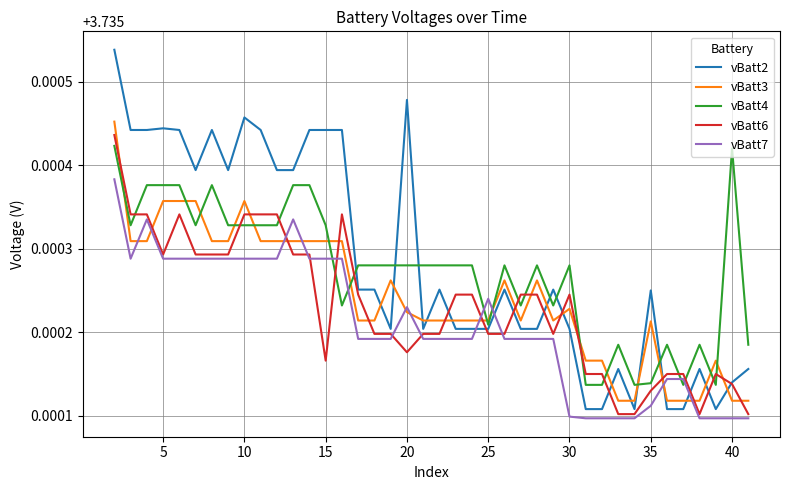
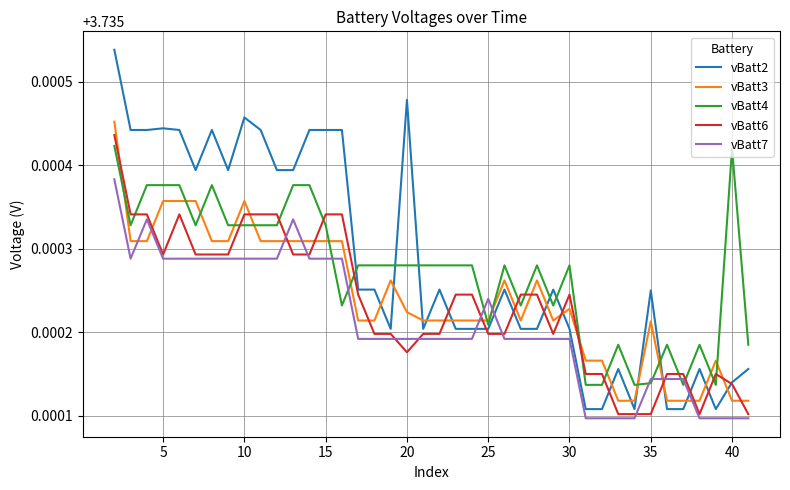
  {
    "vBatt2": {
      "5": 3.73544,
      "10": 3.73546,
      "15": 3.73544,
      "20": 3.73548,
      "25": 3.73520,
      "30": 3.73520,
      "35": 3.73525
    },
    "vBatt3": {
      "5": 3.73536,
      "10": 3.73536,
      "15": 3.73531,
      "20": 3.73522,
      "25": 3.73521,
      "30": 3.73523,
      "35": 3.73521,
      "40": 3.73512
    },
    "vBatt4": {
      "5": 3.73538,
      "10": 3.73533,
      "15": 3.73533,
      "20": 3.73528,
      "25": 3.73521,
      "30": 3.73528,
      "35": 3.73514
    },
    "vBatt6": {
      "5": 3.73529,
      "10": 3.73534,
-     "15": 3.73517,
+     "15": 3.73534,
      "20": 3.73518,
      "25": 3.73520,
      "30": 3.73525,
-     "35": 3.73513
+     "35": 3.73510
    },
    "vBatt7": {
      "5": 3.73529,
      "10": 3.73529,
      "15": 3.73529,
-     "20": 3.73523,
+     "20": 3.73519,
      "25": 3.73524,
-     "30": 3.73510,
-     "35": 3.73511,
+     "30": 3.73519,
+     "35": 3.73514,
      "40": 3.73510
    }
  }
